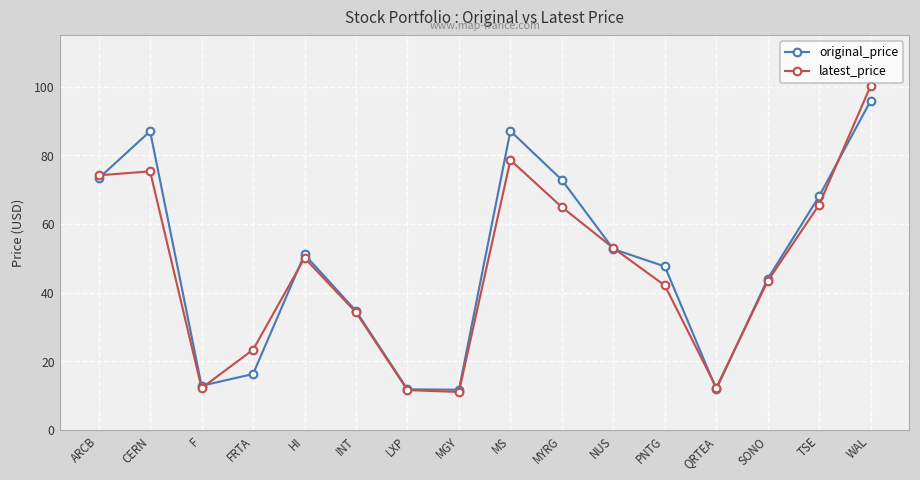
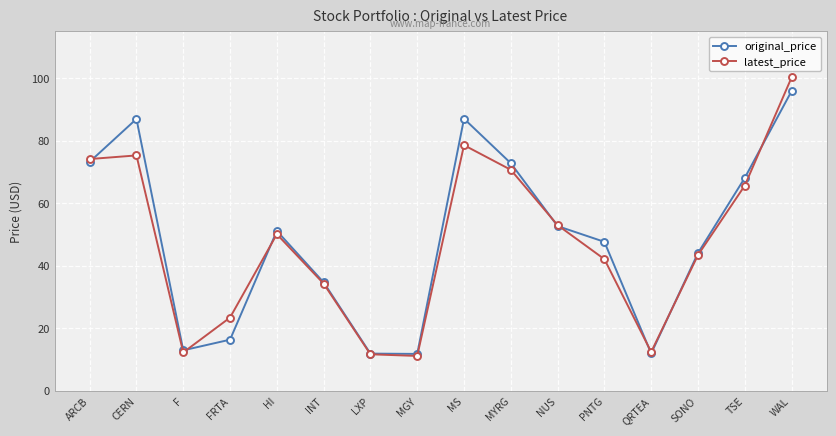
  {
    "original_price": {
      "ARCB": 73,
      "CERN": 87,
      "FRTA": 16,
      "HI": 51,
      "MS": 87,
      "MYRG": 73,
      "PNTG": 48,
      "TSE": 68,
      "WAL": 96
    },
    "latest_price": {
      "ARCB": 74,
      "CERN": 75,
      "FRTA": 23,
      "HI": 50,
      "MS": 79,
-     "MYRG": 65,
+     "MYRG": 71,
      "PNTG": 42,
      "TSE": 66,
      "WAL": 100
    }
  }
